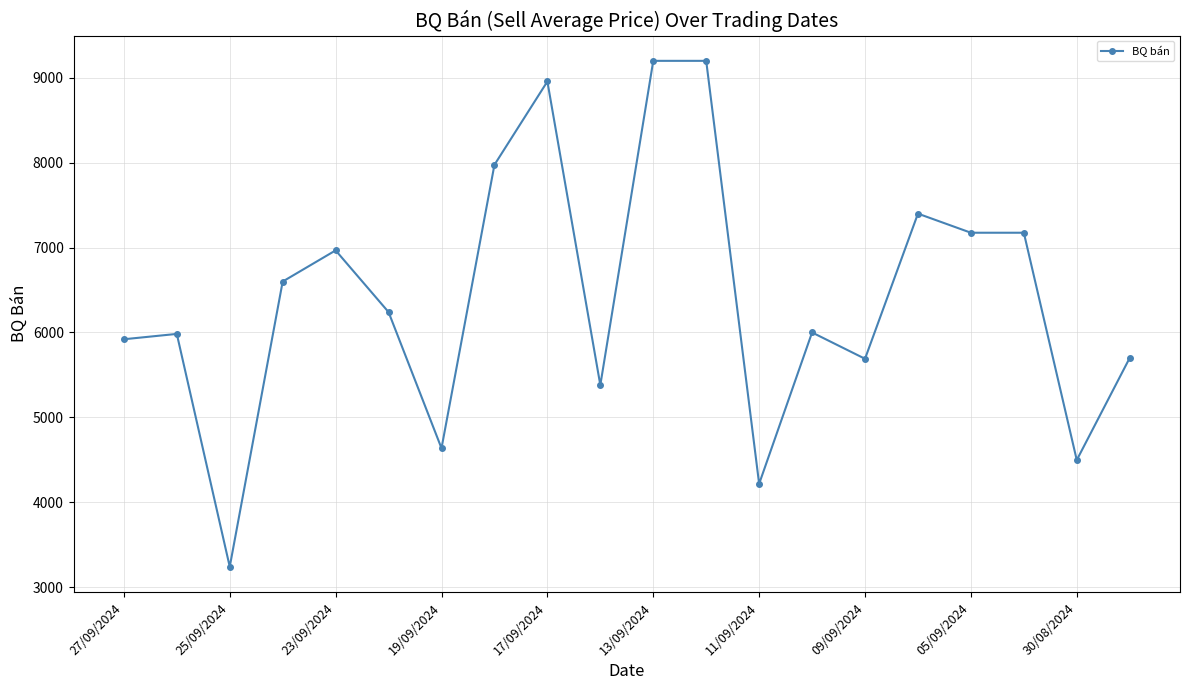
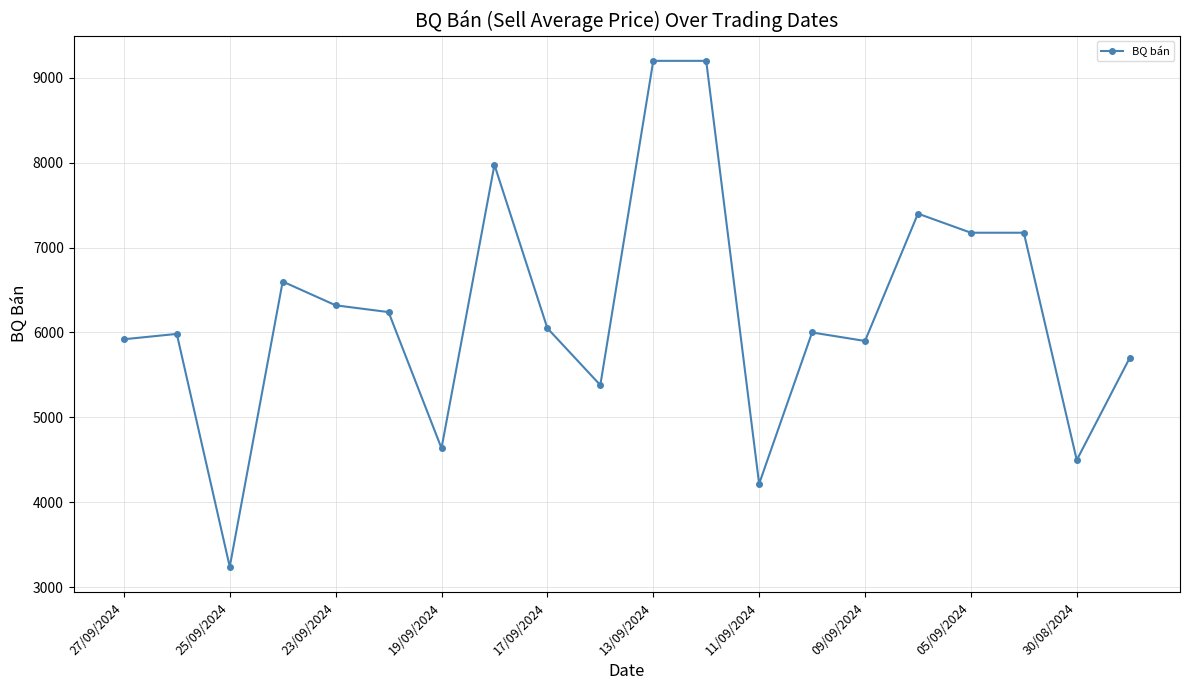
  {
    "27/09/2024": 5900,
    "25/09/2024": 3200,
-   "23/09/2024": 7000,
+   "23/09/2024": 6300,
    "19/09/2024": 4600,
-   "17/09/2024": 9000,
+   "17/09/2024": 6100,
    "13/09/2024": 9200,
    "11/09/2024": 4200,
-   "09/09/2024": 5700,
+   "09/09/2024": 5900,
    "05/09/2024": 7200,
    "30/08/2024": 4500
  }
